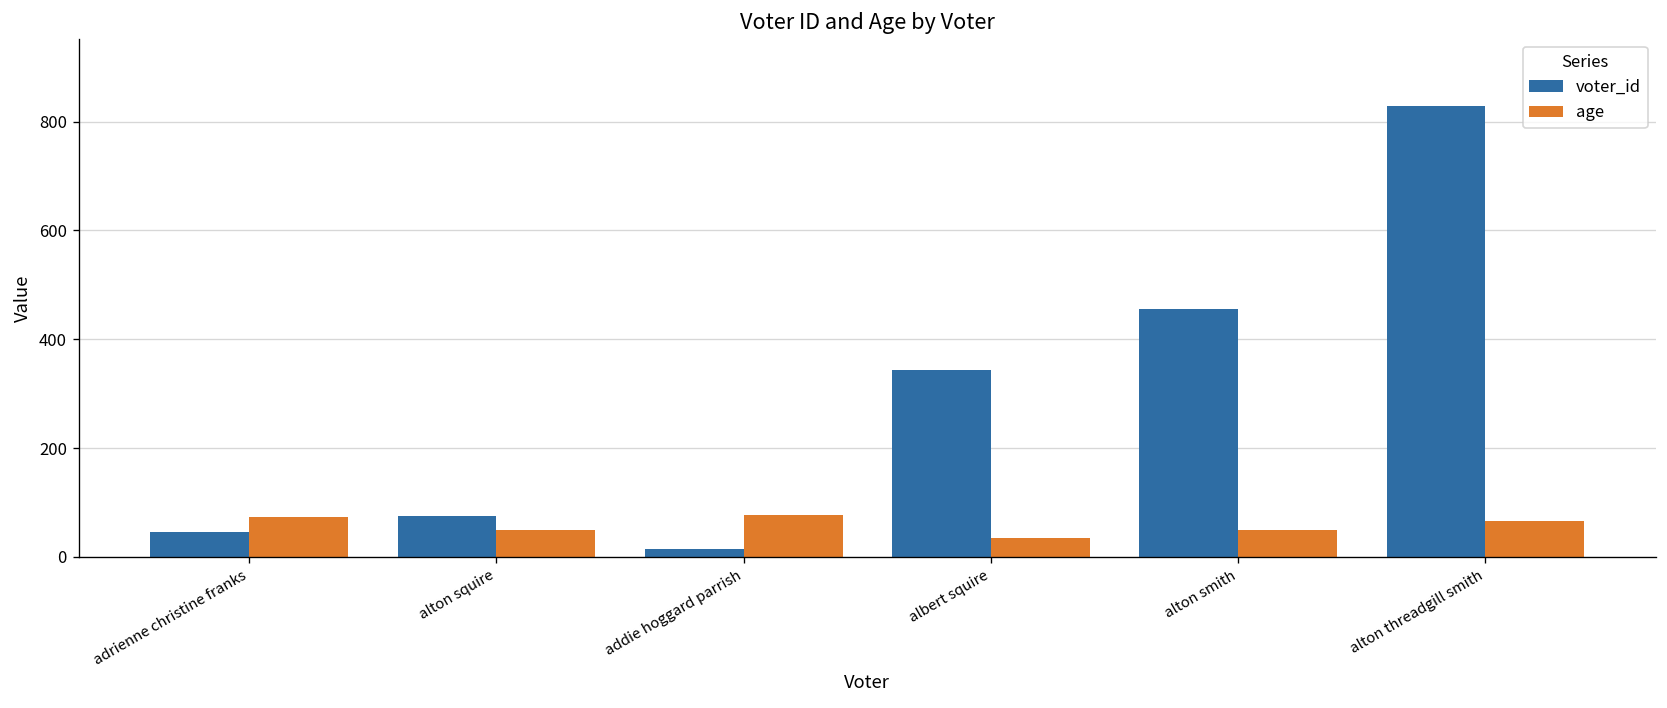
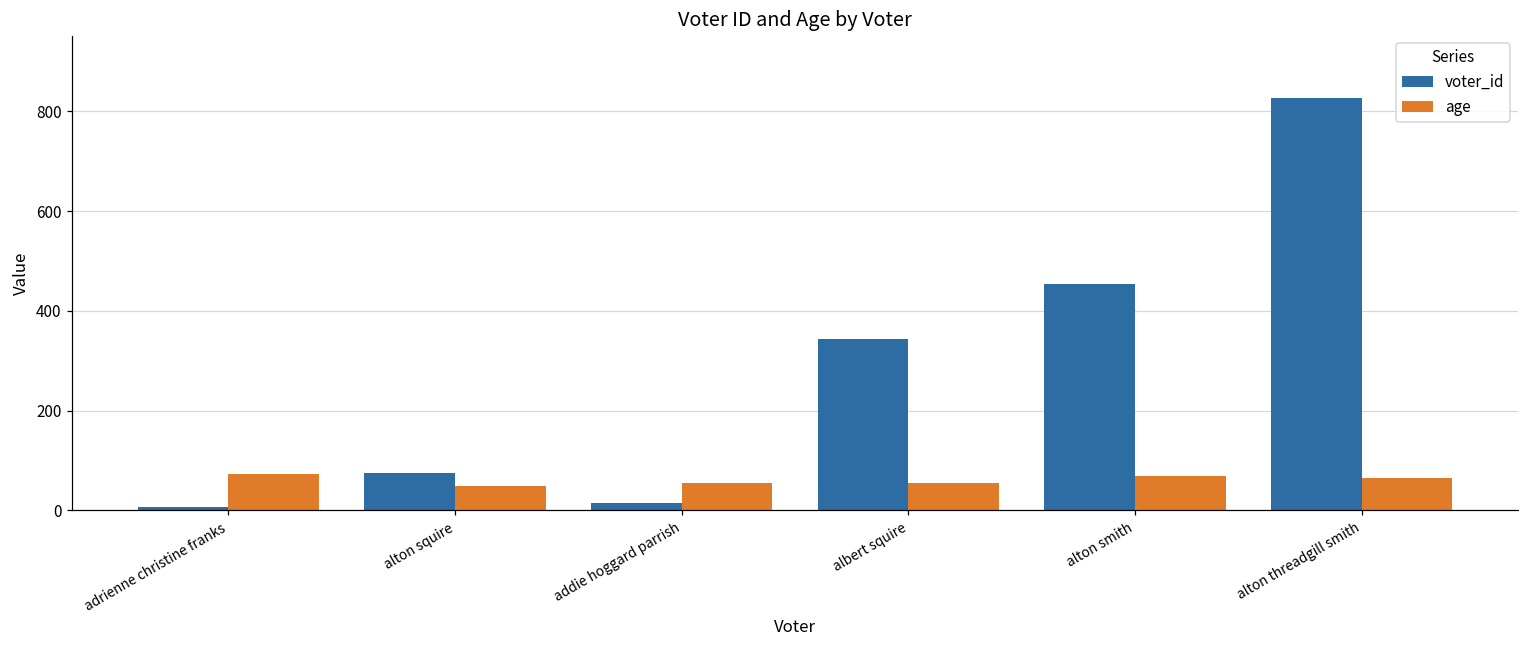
  {
    "voter_id": {
-     "adrienne christine franks": 50,
+     "adrienne christine franks": 10,
      "alton squire": 80,
      "addie hoggard parrish": 20,
      "albert squire": 340,
      "alton smith": 460,
      "alton threadgill smith": 830
    },
    "age": {
      "adrienne christine franks": 70,
      "alton squire": 50,
-     "addie hoggard parrish": 80,
-     "albert squire": 40,
-     "alton smith": 50,
+     "addie hoggard parrish": 50,
+     "albert squire": 50,
+     "alton smith": 70,
      "alton threadgill smith": 70
    }
  }
